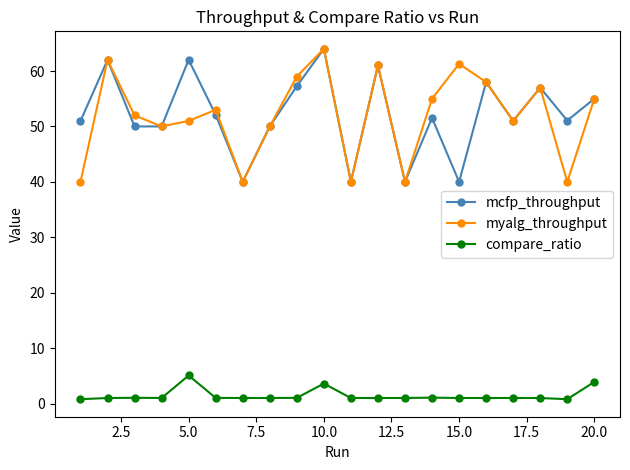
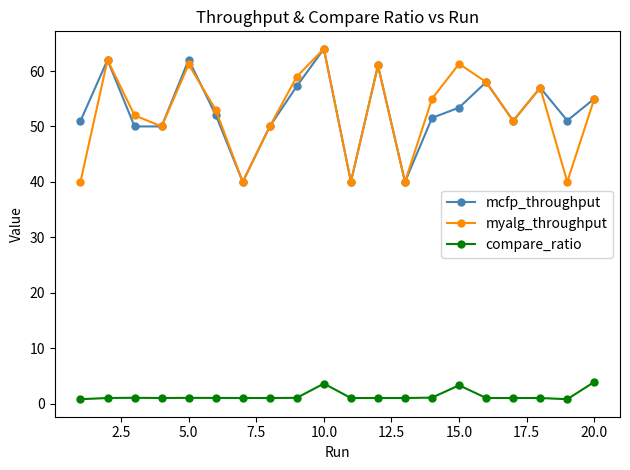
  {
    "mcfp_throughput": {
      "5.0": 62,
-     "15.0": 40
+     "15.0": 53
    },
    "myalg_throughput": {
-     "5.0": 51,
+     "5.0": 61,
      "15.0": 61
    },
    "compare_ratio": {
-     "5.0": 5,
+     "5.0": 1,
      "10.0": 4,
-     "15.0": 1,
+     "15.0": 3,
      "20.0": 4
    }
  }
